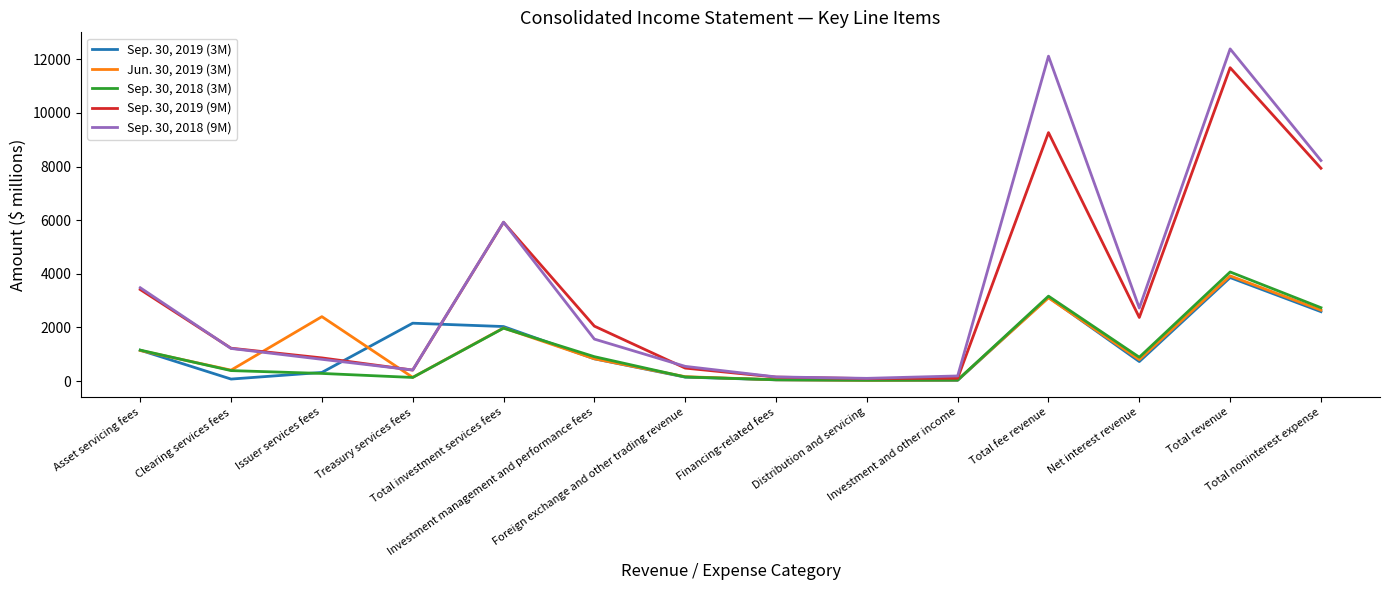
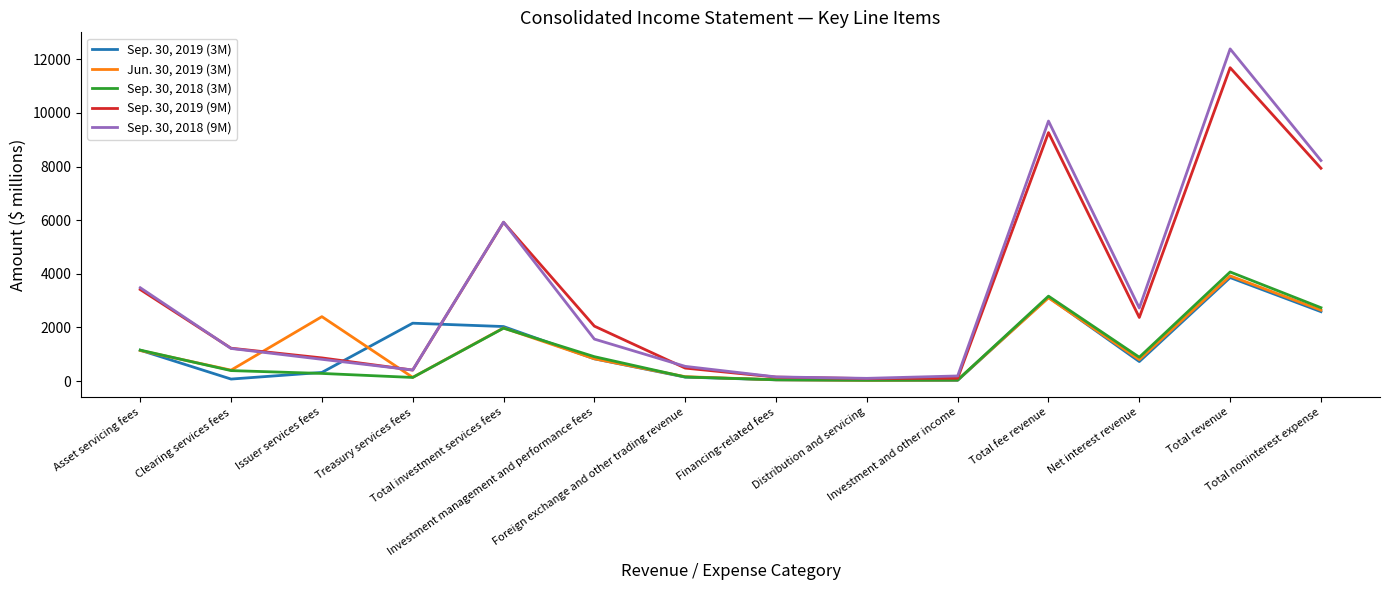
  {
    "Sep. 30, 2019 (3M)": {
      "Clearing services fees": 100,
      "Treasury services fees": 2200
    },
    "Jun. 30, 2019 (3M)": {
      "Issuer services fees": 2400
    },
    "Sep. 30, 2018 (3M)": {
      "Total revenue": 4100
    },
    "Sep. 30, 2019 (9M)": {
      "Investment management and performance fees": 2100,
      "Total fee revenue": 9300,
      "Net interest revenue": 2400,
      "Total revenue": 11700,
      "Total noninterest expense": 7900
    },
    "Sep. 30, 2018 (9M)": {
      "Investment management and performance fees": 1600,
-     "Total fee revenue": 12100,
+     "Total fee revenue": 9700,
      "Net interest revenue": 2700,
      "Total revenue": 12400,
      "Total noninterest expense": 8200
    }
  }
